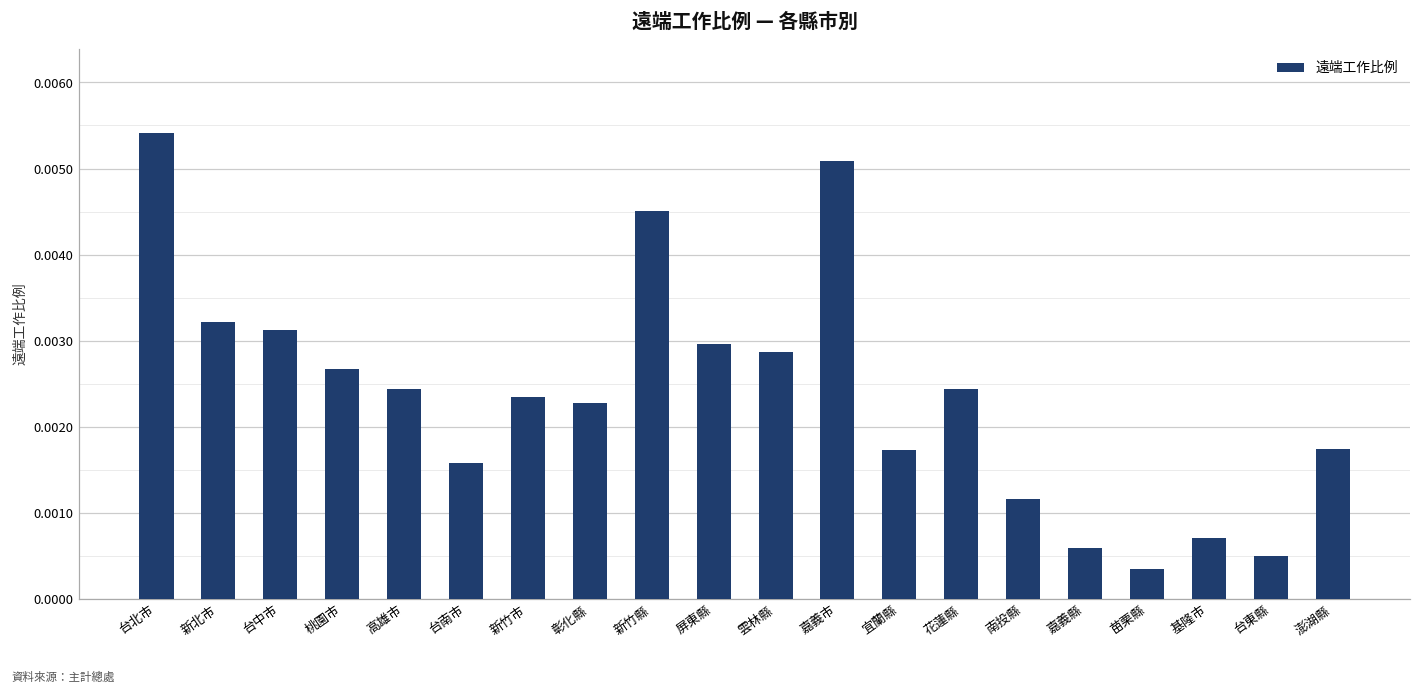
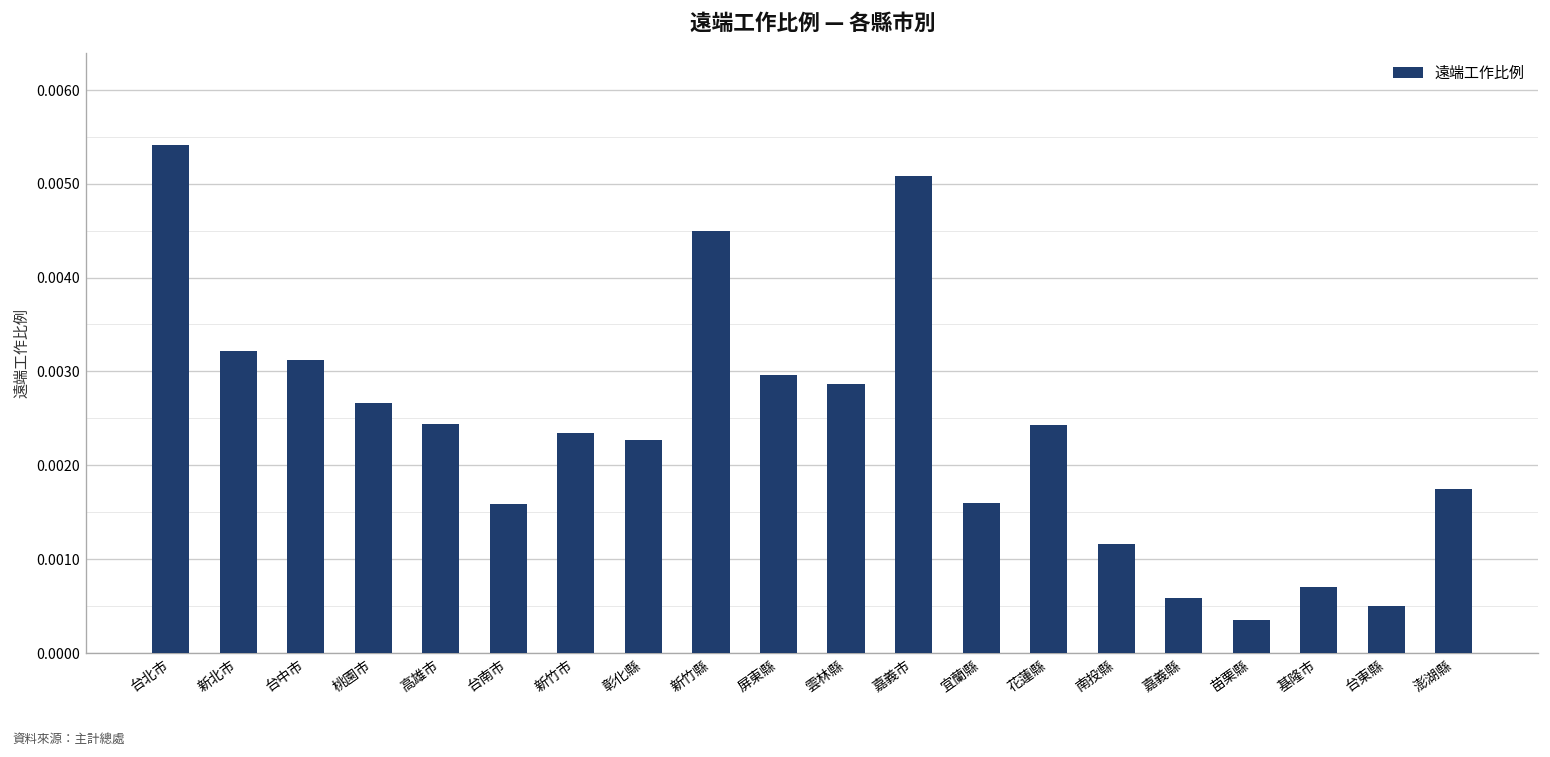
  {
    "台北市": 0.0054,
    "新北市": 0.0032,
    "台中市": 0.0031,
    "桃園市": 0.0027,
    "高雄市": 0.0024,
    "台南市": 0.0016,
    "新竹市": 0.0023,
    "彰化縣": 0.0023,
    "新竹縣": 0.0045,
    "屏東縣": 0.0030,
    "雲林縣": 0.0029,
    "嘉義市": 0.0051,
-   "宜蘭縣": 0.0017,
+   "宜蘭縣": 0.0016,
    "花蓮縣": 0.0024,
    "南投縣": 0.0012,
    "嘉義縣": 0.0006,
    "苗栗縣": 0.0003,
    "基隆市": 0.0007,
    "台東縣": 0.0005,
    "澎湖縣": 0.0017
  }
